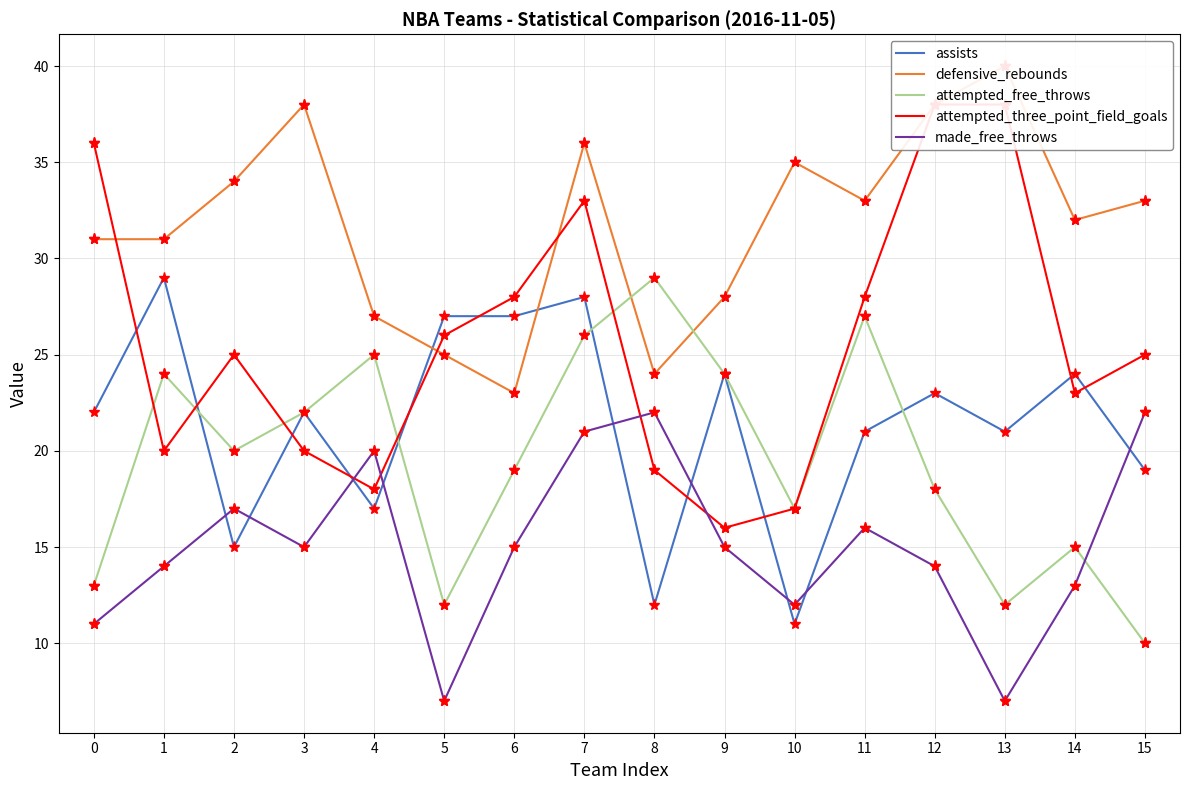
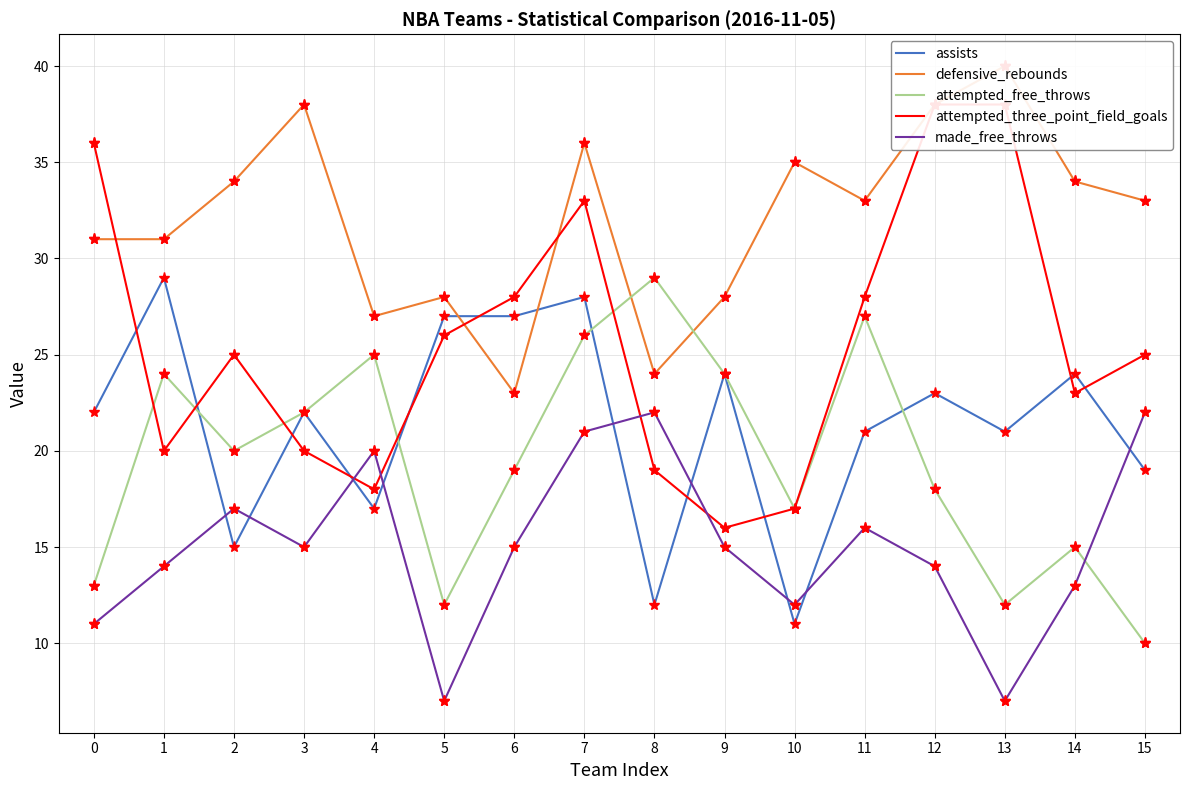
  {
    "defensive_rebounds": {
      "0": 31,
      "1": 31,
      "2": 34,
      "3": 38,
      "4": 27,
-     "5": 25,
+     "5": 28,
      "6": 23,
      "7": 36,
      "8": 24,
      "9": 28,
      "10": 35,
      "11": 33,
-     "14": 32,
+     "14": 34,
      "15": 33
    },
    "attempted_free_throws": {
      "0": 13,
      "1": 24,
      "2": 20,
      "4": 25,
      "5": 12,
      "6": 19,
      "7": 26,
      "8": 29,
      "11": 27,
      "12": 18,
      "13": 12,
      "14": 15,
      "15": 10
    },
    "made_free_throws": {
      "0": 11,
      "1": 14,
      "2": 17,
      "3": 15,
      "4": 20,
      "5": 7,
      "6": 15,
      "7": 21,
      "8": 22,
      "9": 15,
      "10": 12,
      "11": 16,
      "12": 14,
      "13": 7,
      "14": 13,
      "15": 22
    }
  }
